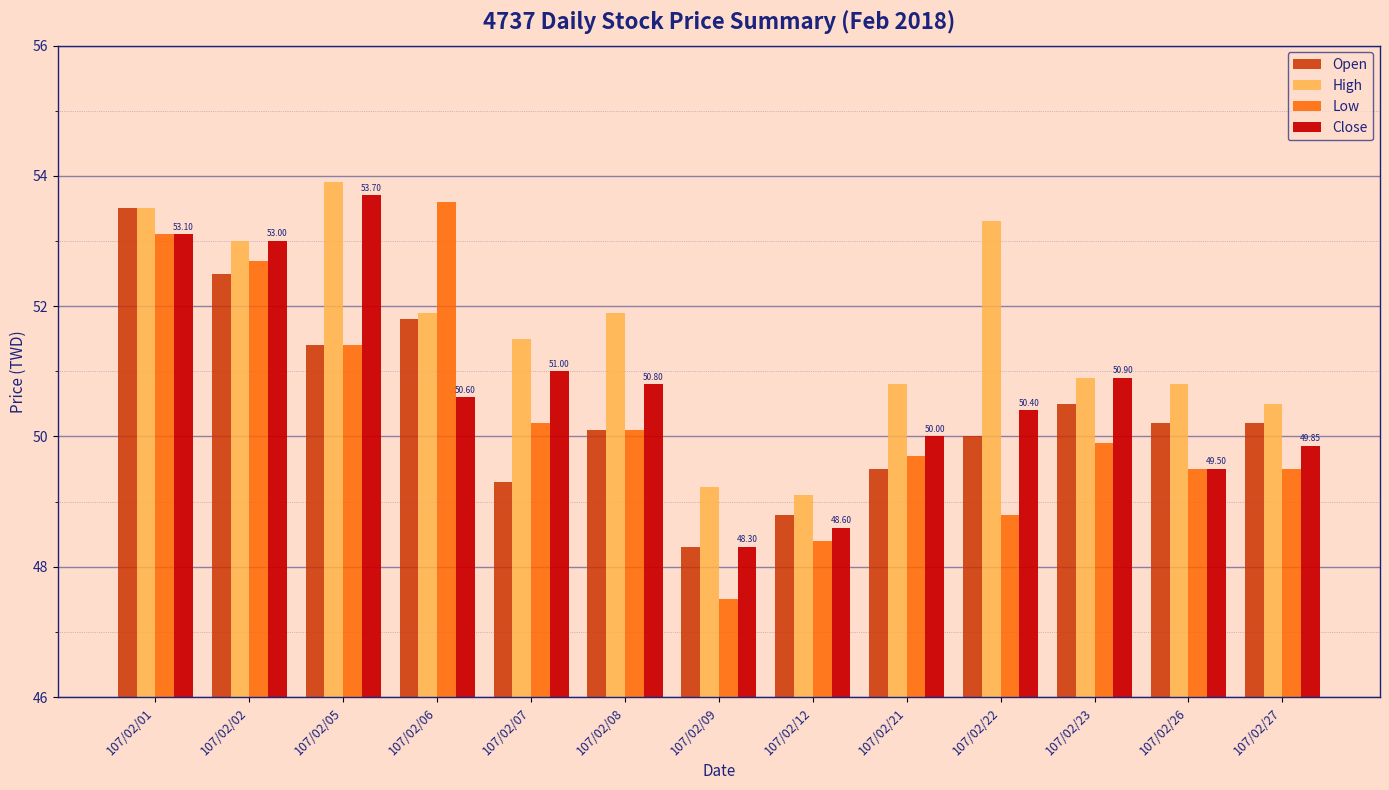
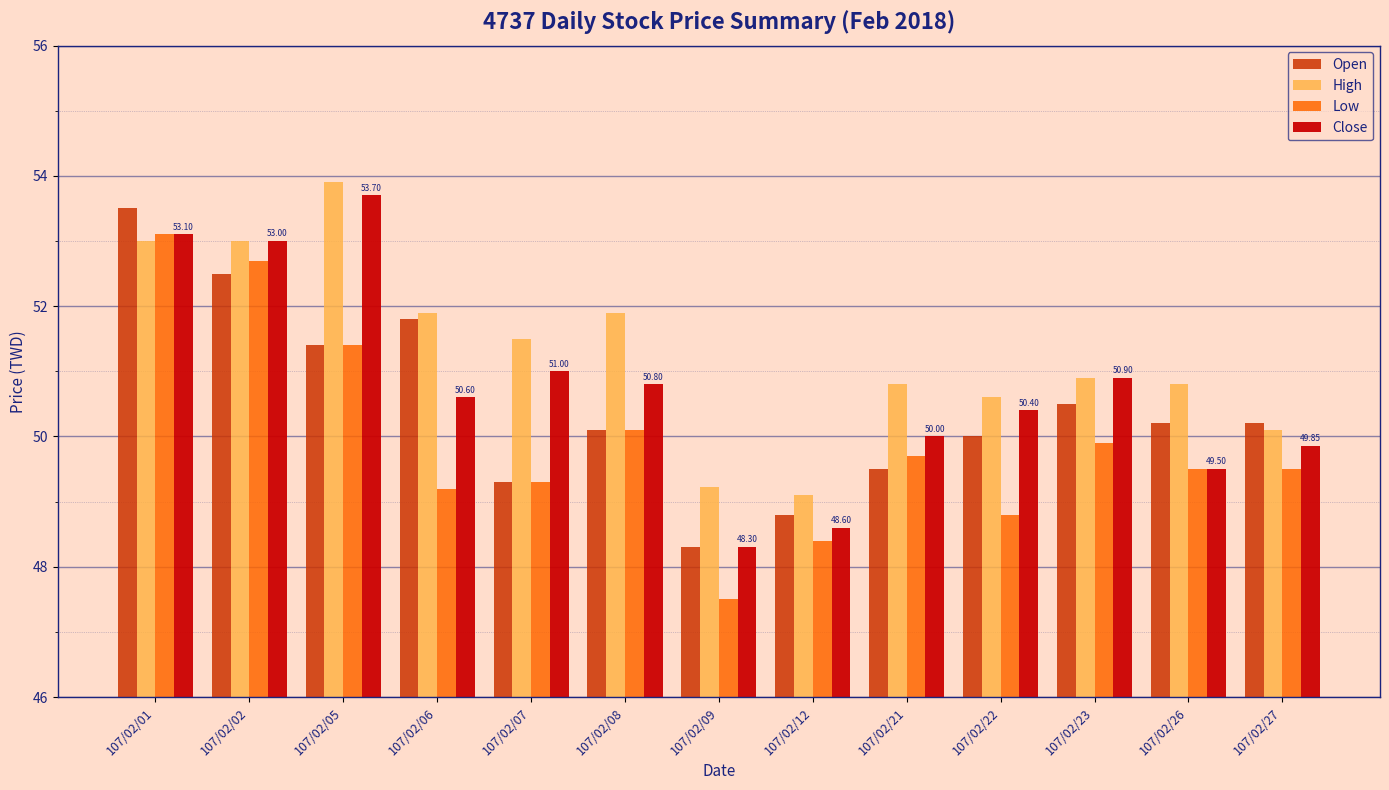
  {
    "High": {
-     "107/02/01": 53.5,
+     "107/02/01": 53.0,
      "107/02/05": 53.9,
      "107/02/06": 51.9,
      "107/02/07": 51.5,
      "107/02/08": 51.9,
      "107/02/09": 49.2,
      "107/02/12": 49.1,
      "107/02/21": 50.8,
-     "107/02/22": 53.3,
+     "107/02/22": 50.6,
      "107/02/26": 50.8,
-     "107/02/27": 50.5
+     "107/02/27": 50.1
    },
    "Low": {
      "107/02/02": 52.7,
      "107/02/05": 51.4,
-     "107/02/06": 53.6,
-     "107/02/07": 50.2,
+     "107/02/06": 49.2,
+     "107/02/07": 49.3,
      "107/02/08": 50.1,
      "107/02/09": 47.5,
      "107/02/12": 48.4,
      "107/02/21": 49.7,
      "107/02/22": 48.8,
      "107/02/23": 49.9,
      "107/02/27": 49.5
    }
  }
